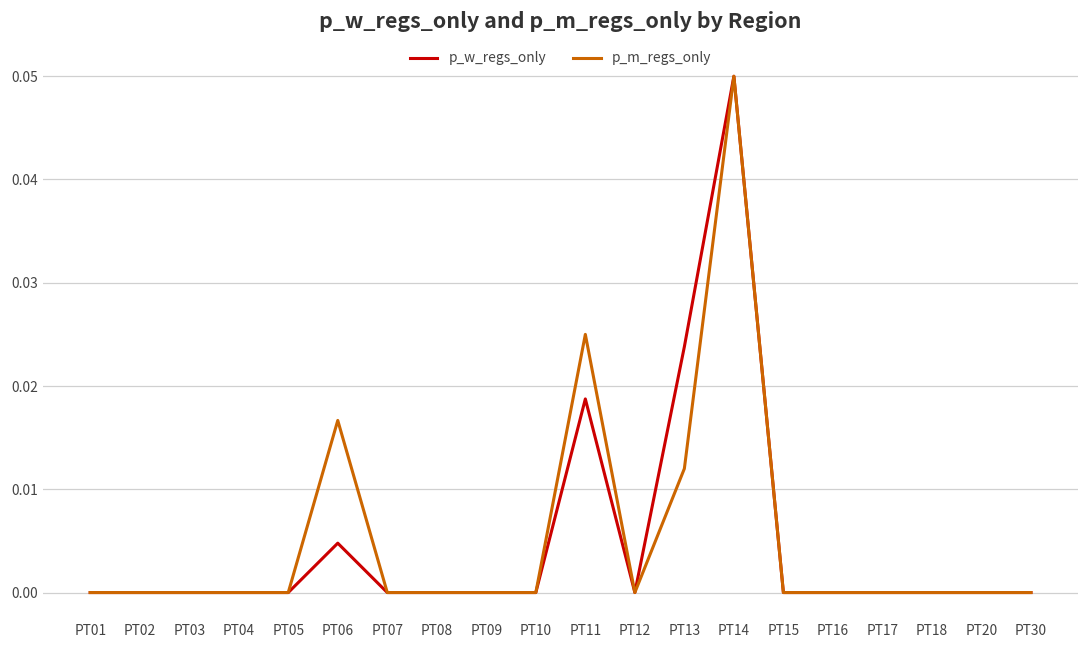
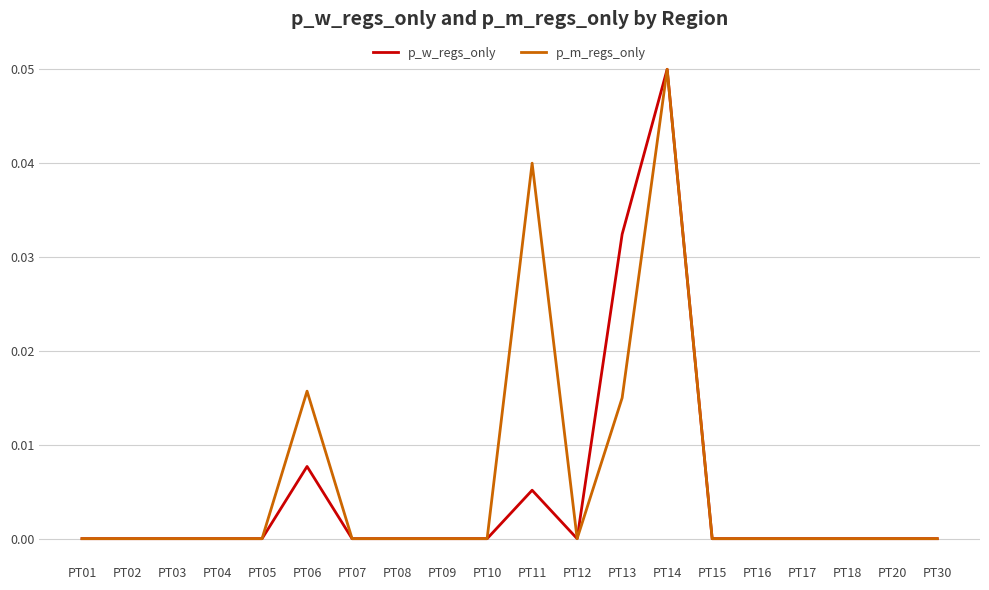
  {
    "p_w_regs_only": {
-     "PT06": 0.005,
-     "PT11": 0.019,
-     "PT13": 0.024
+     "PT06": 0.008,
+     "PT11": 0.005,
+     "PT13": 0.032
    },
    "p_m_regs_only": {
-     "PT06": 0.017,
-     "PT11": 0.025,
-     "PT13": 0.012
+     "PT06": 0.016,
+     "PT11": 0.040,
+     "PT13": 0.015
    }
  }
